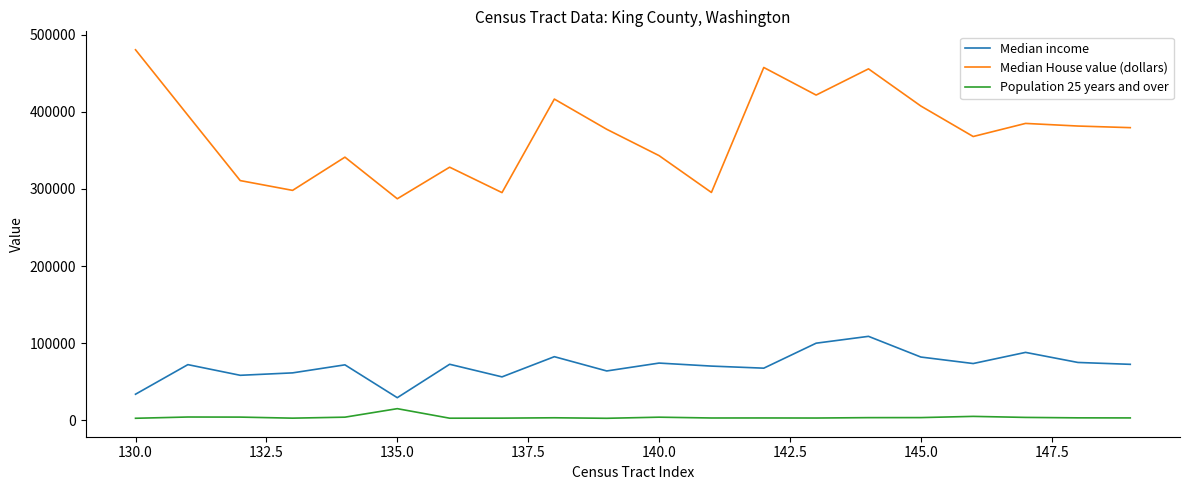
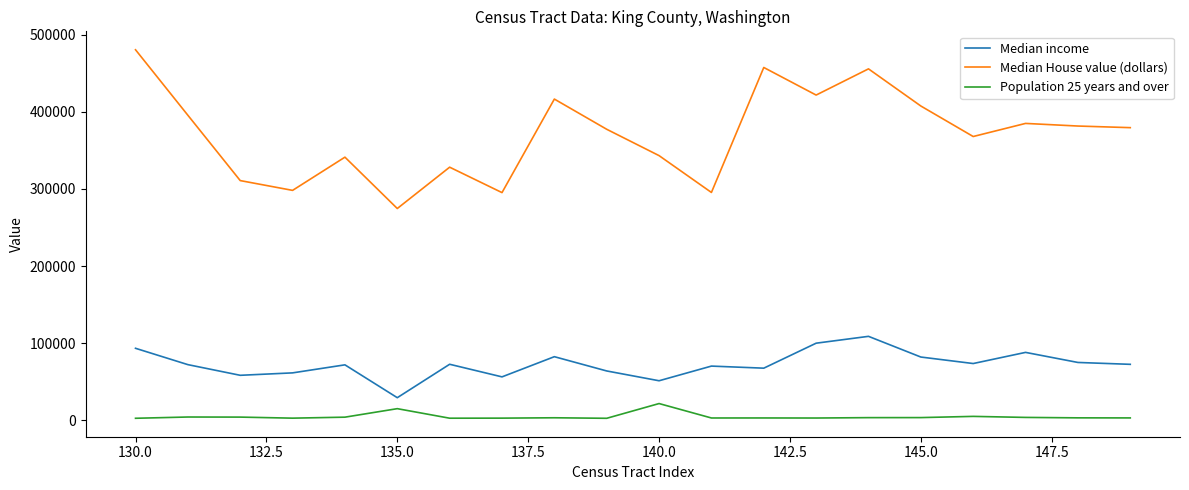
  {
    "Median income": {
-     "130.0": 30000,
+     "130.0": 90000,
      "135.0": 30000,
-     "140.0": 70000,
+     "140.0": 50000,
      "145.0": 80000
    },
    "Median House value (dollars)": {
      "130.0": 480000,
-     "135.0": 290000,
+     "135.0": 270000,
      "140.0": 340000,
      "145.0": 410000
    },
    "Population 25 years and over": {
      "130.0": 0,
      "135.0": 10000,
-     "140.0": 0,
+     "140.0": 20000,
      "145.0": 0
    }
  }
